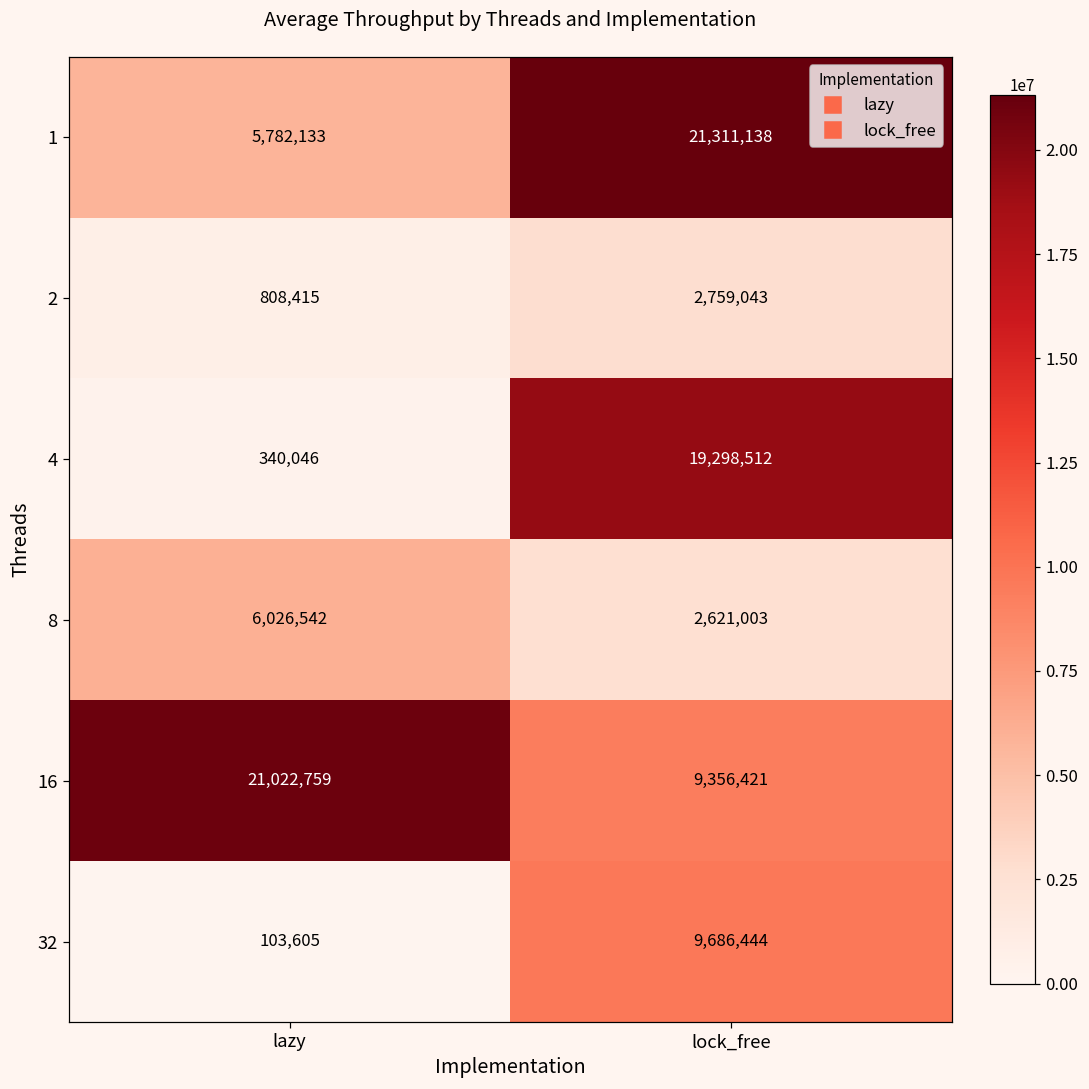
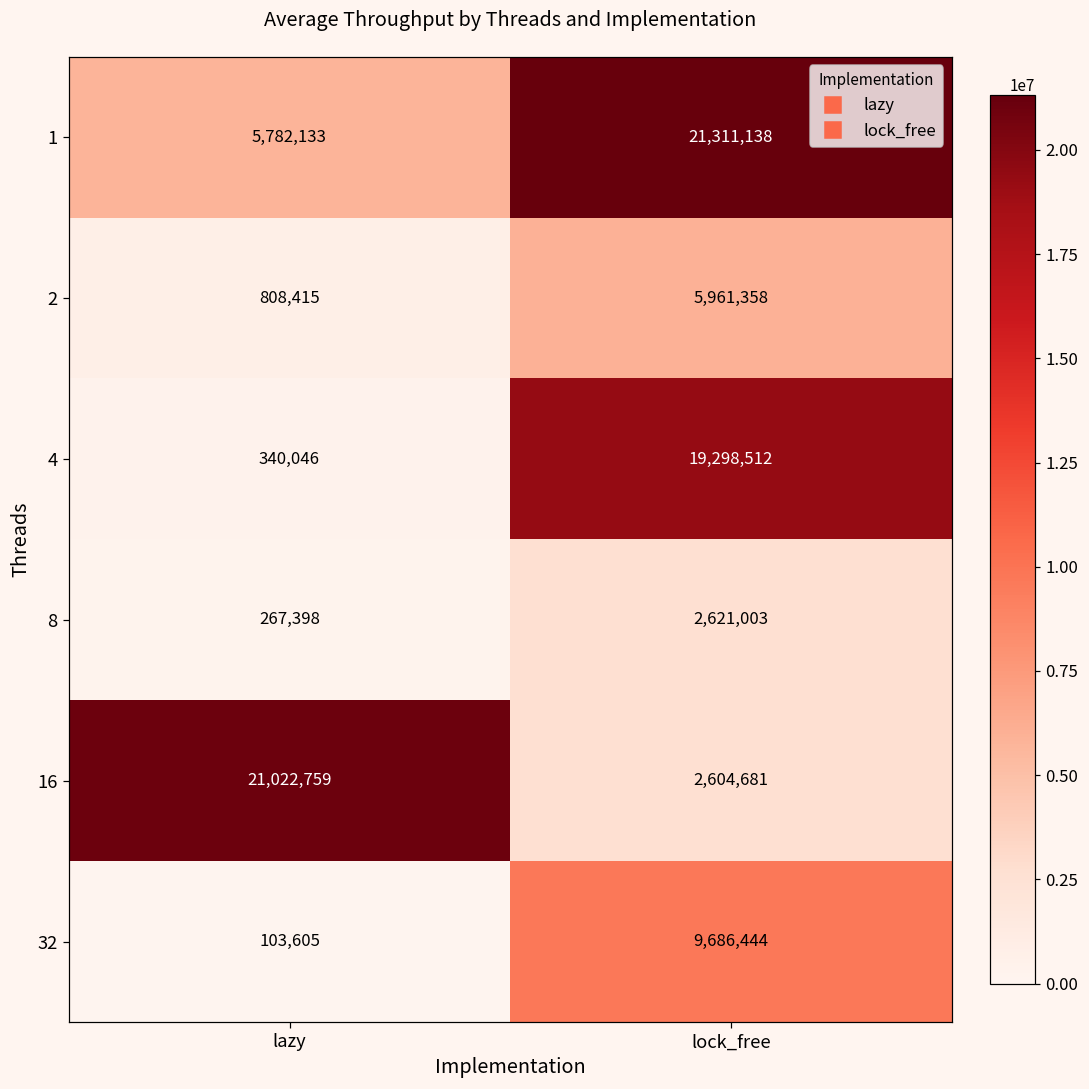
  {
    "1": {
      "lazy": "5,782,133",
      "lock_free": "21,311,138"
    },
    "2": {
      "lazy": "808,415",
-     "lock_free": "2,759,043"
+     "lock_free": "5,961,358"
    },
    "4": {
      "lazy": "340,046",
      "lock_free": "19,298,512"
    },
    "8": {
-     "lazy": "6,026,542",
+     "lazy": "267,398",
      "lock_free": "2,621,003"
    },
    "16": {
      "lazy": "21,022,759",
-     "lock_free": "9,356,421"
+     "lock_free": "2,604,681"
    },
    "32": {
      "lazy": "103,605",
      "lock_free": "9,686,444"
    }
  }
